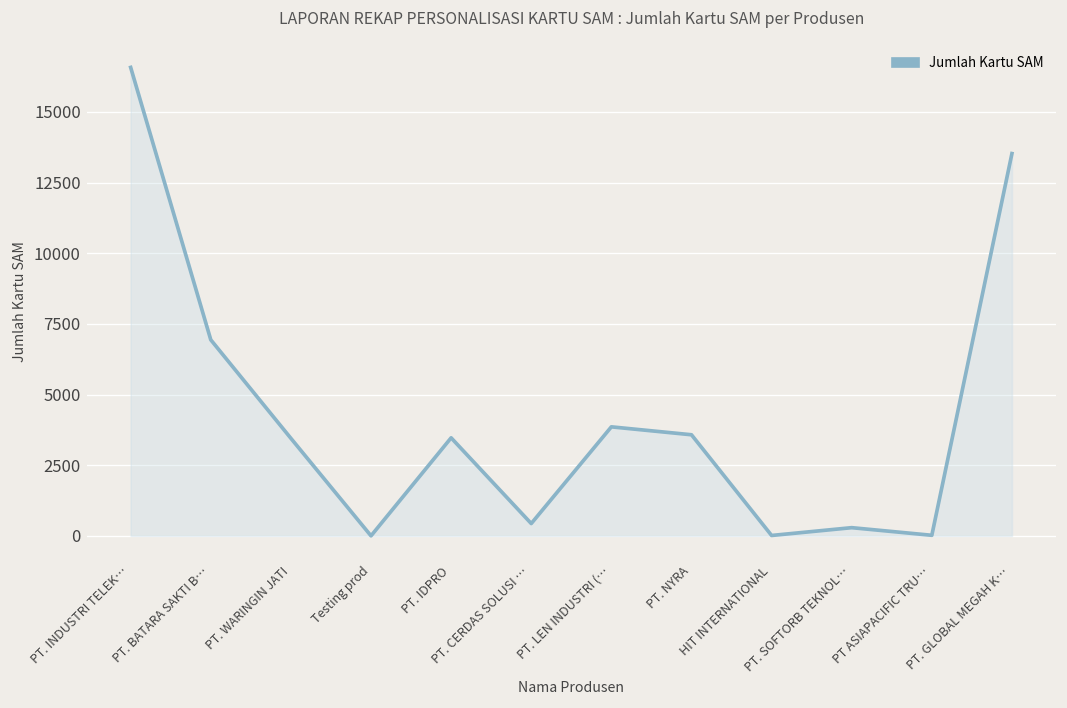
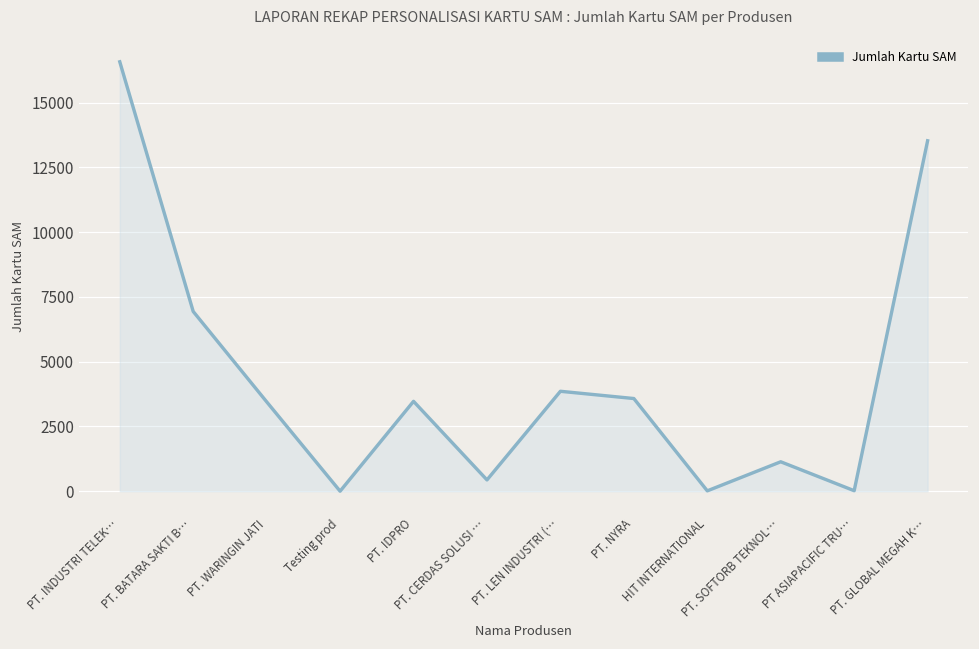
  {
    "PT. INDUSTRI TELEK…": 16600,
    "PT. BATARA SAKTI B…": 6900,
    "PT. WARINGIN JATI": 3500,
    "Testing prod": 0,
    "PT. IDPRO": 3500,
    "PT. CERDAS SOLUSI …": 400,
    "PT. LEN INDUSTRI (…": 3900,
    "PT. NYRA": 3600,
    "HIT INTERNATIONAL": 0,
-   "PT. SOFTORB TEKNOL…": 300,
+   "PT. SOFTORB TEKNOL…": 1100,
    "PT ASIAPACIFIC TRU…": 0,
    "PT. GLOBAL MEGAH K…": 13500
  }
